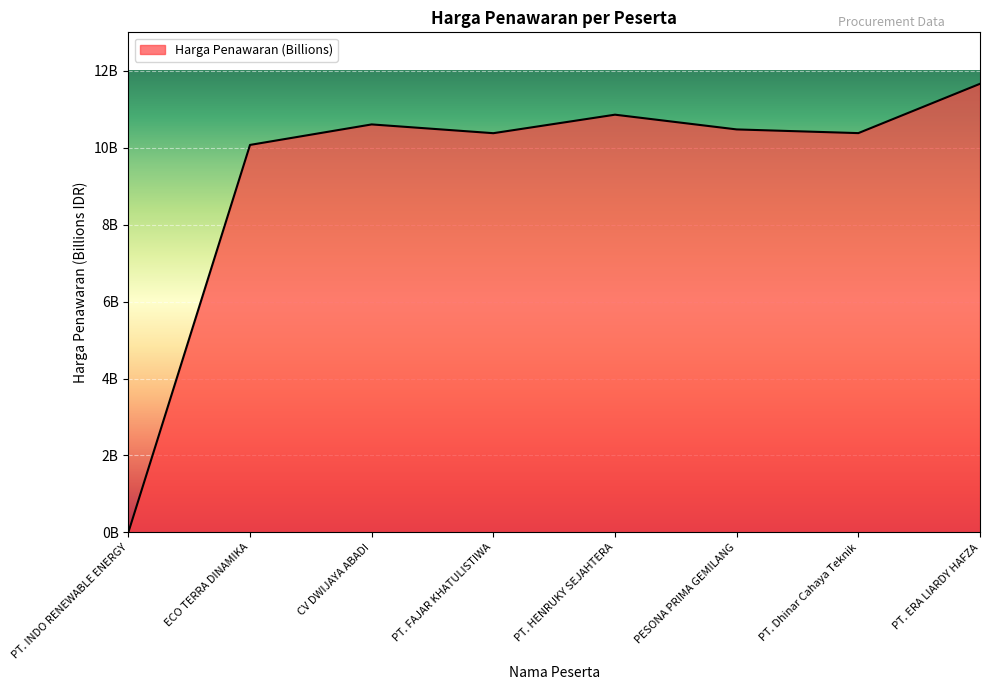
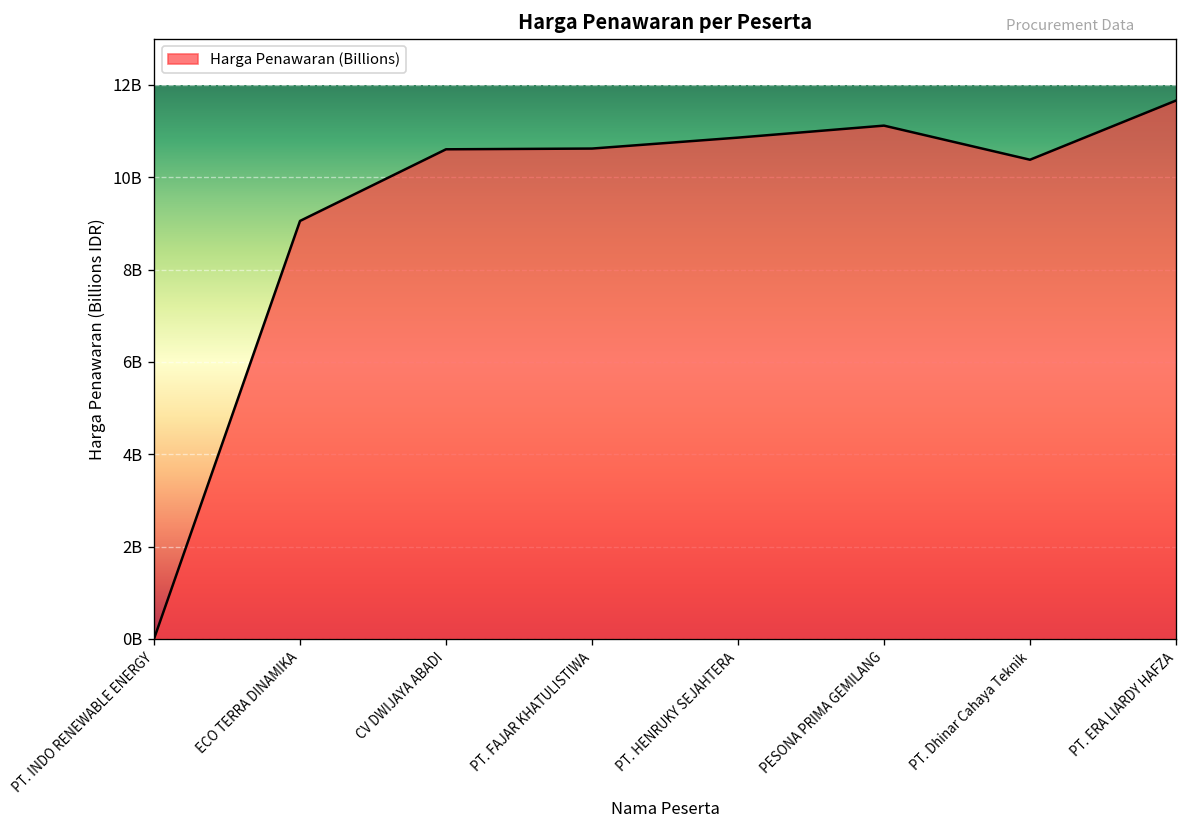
  {
    "PT. INDO RENEWABLE ENERGY": 0,
-   "ECO TERRA DINAMIKA": 10100000000,
+   "ECO TERRA DINAMIKA": 9100000000,
    "CV DWIJAYA ABADI": 10600000000,
-   "PT. FAJAR KHATULISTIWA": 10400000000,
+   "PT. FAJAR KHATULISTIWA": 10600000000,
    "PT. HENRUKY SEJAHTERA": 10900000000,
-   "PESONA PRIMA GEMILANG": 10500000000,
+   "PESONA PRIMA GEMILANG": 11100000000,
    "PT. Dhinar Cahaya Teknik": 10400000000,
    "PT. ERA LIARDY HAFZA": 11700000000
  }
